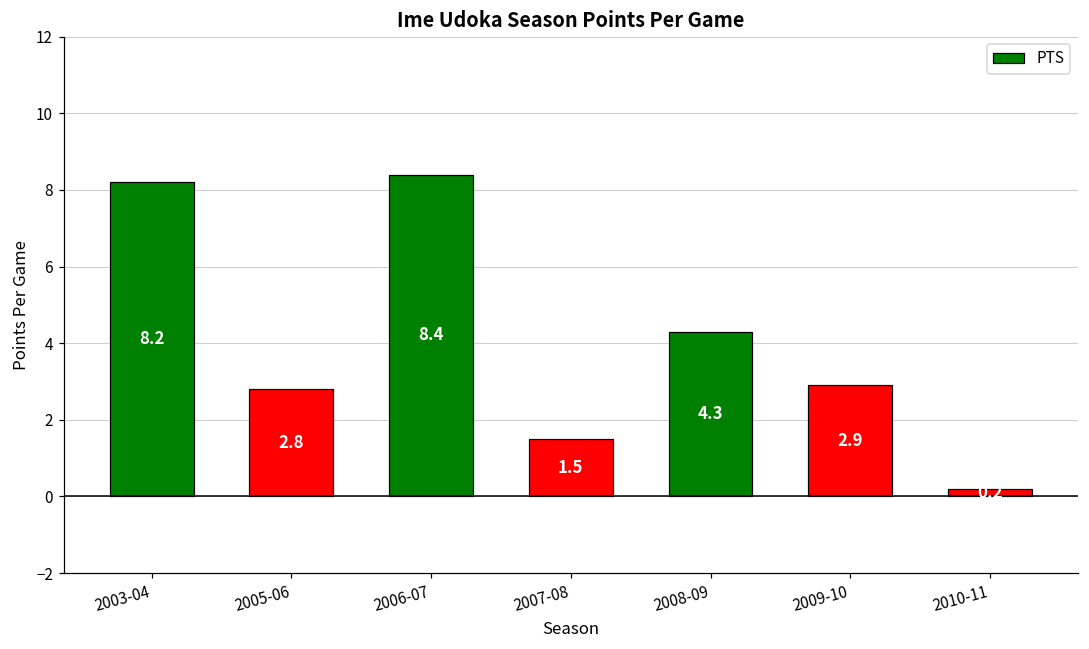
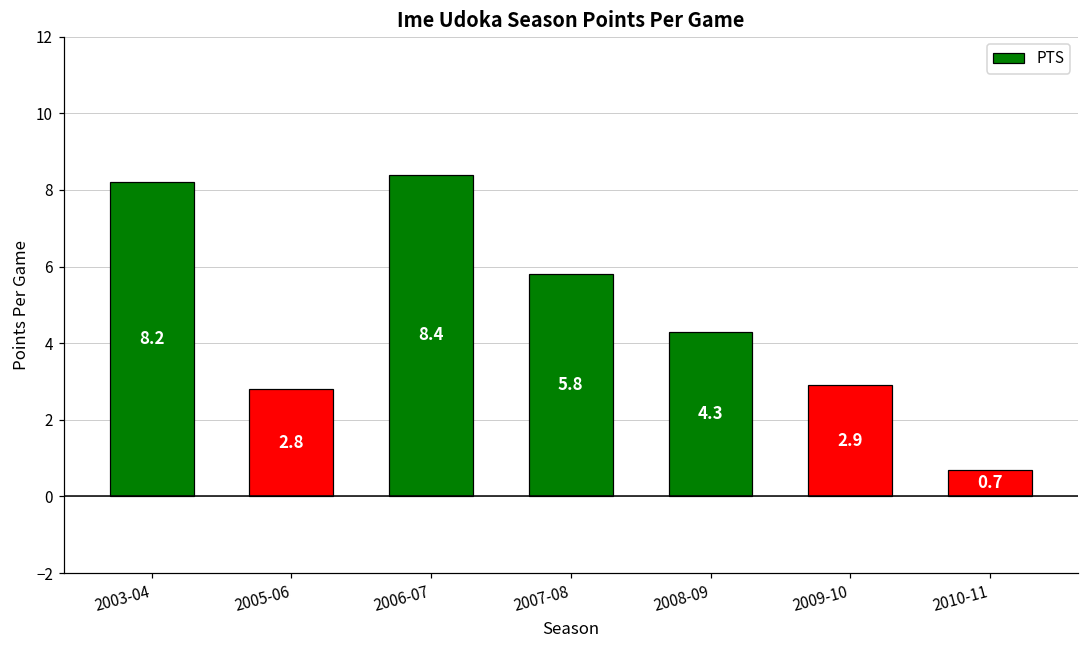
  {
    "2003-04": 8.2,
    "2005-06": 2.8,
    "2006-07": 8.4,
-   "2007-08": 1.5,
+   "2007-08": 5.8,
    "2008-09": 4.3,
    "2009-10": 2.9,
-   "2010-11": 0.2
+   "2010-11": 0.7
  }
